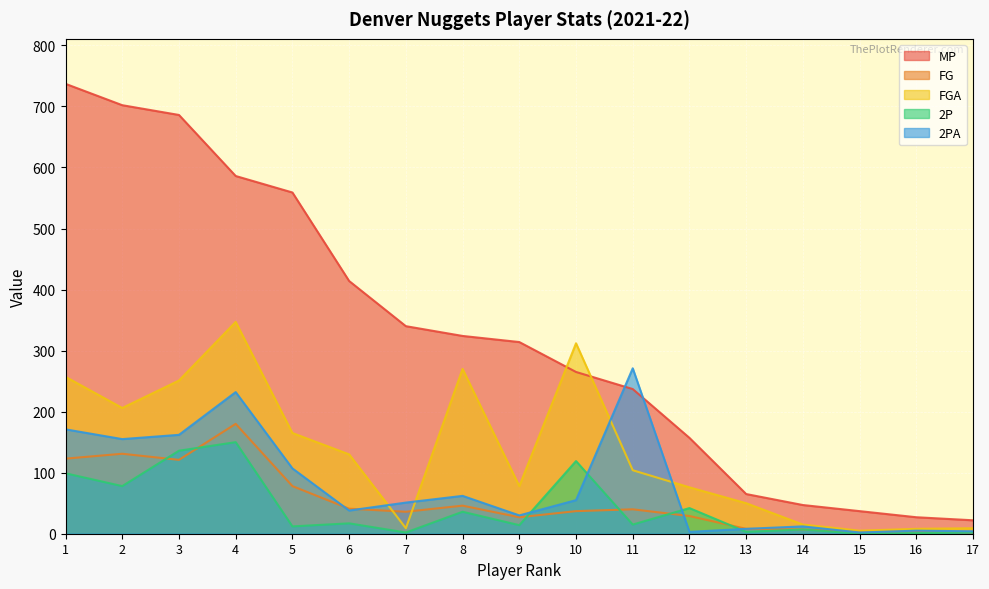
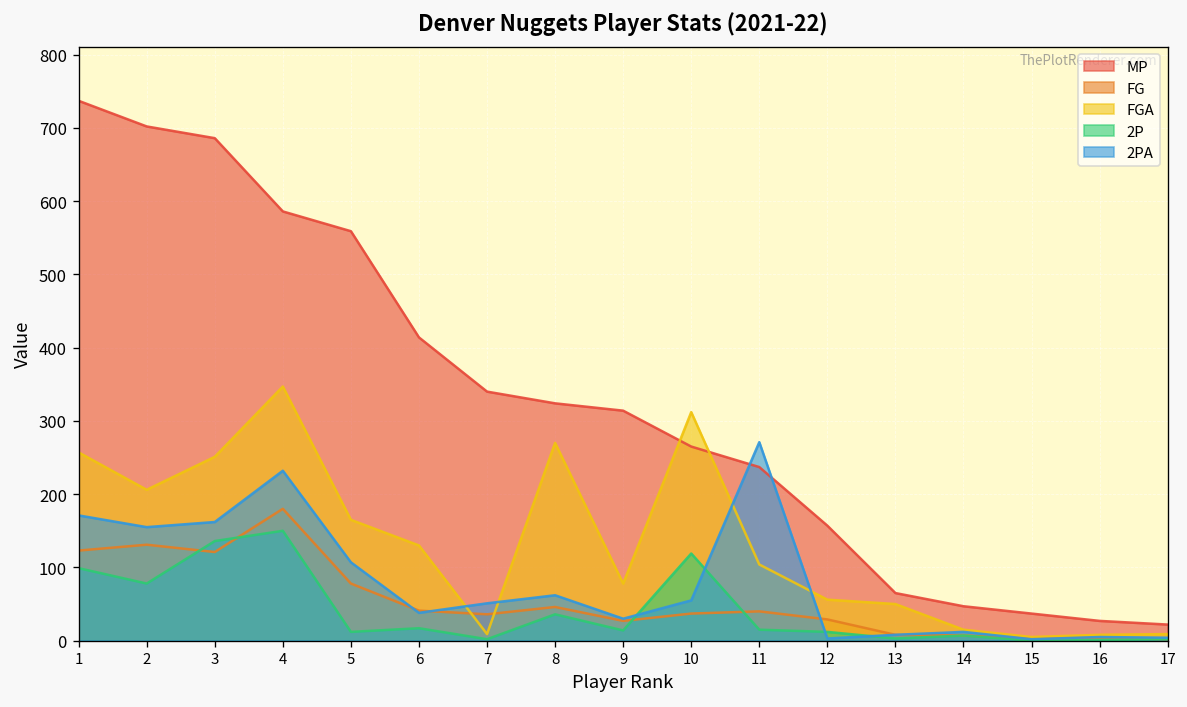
  {
    "FGA": {
      "1": 260,
      "2": 210,
      "3": 250,
      "4": 350,
      "5": 170,
      "6": 130,
      "7": 10,
      "8": 270,
      "9": 80,
      "10": 310,
      "11": 100,
-     "12": 80,
+     "12": 60,
      "13": 50,
      "17": 10
    },
    "2P": {
      "1": 100,
      "2": 80,
      "3": 140,
      "4": 150,
      "5": 10,
      "6": 20,
      "7": 0,
      "8": 40,
      "9": 10,
      "10": 120,
      "11": 20,
-     "12": 40,
+     "12": 10,
      "13": 0
    },
    "2PA": {
      "1": 170,
      "2": 160,
      "3": 160,
      "4": 230,
      "5": 110,
      "7": 50,
      "8": 60,
      "10": 60,
      "11": 270,
      "12": 0
    }
  }
